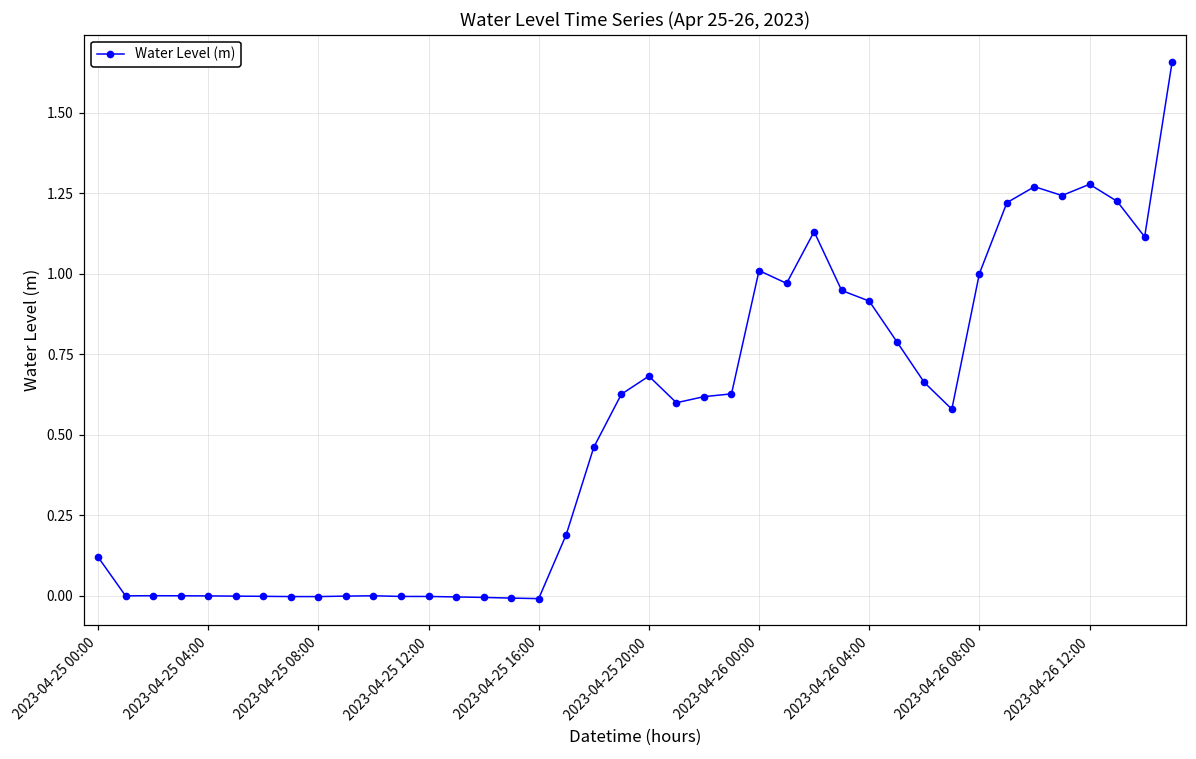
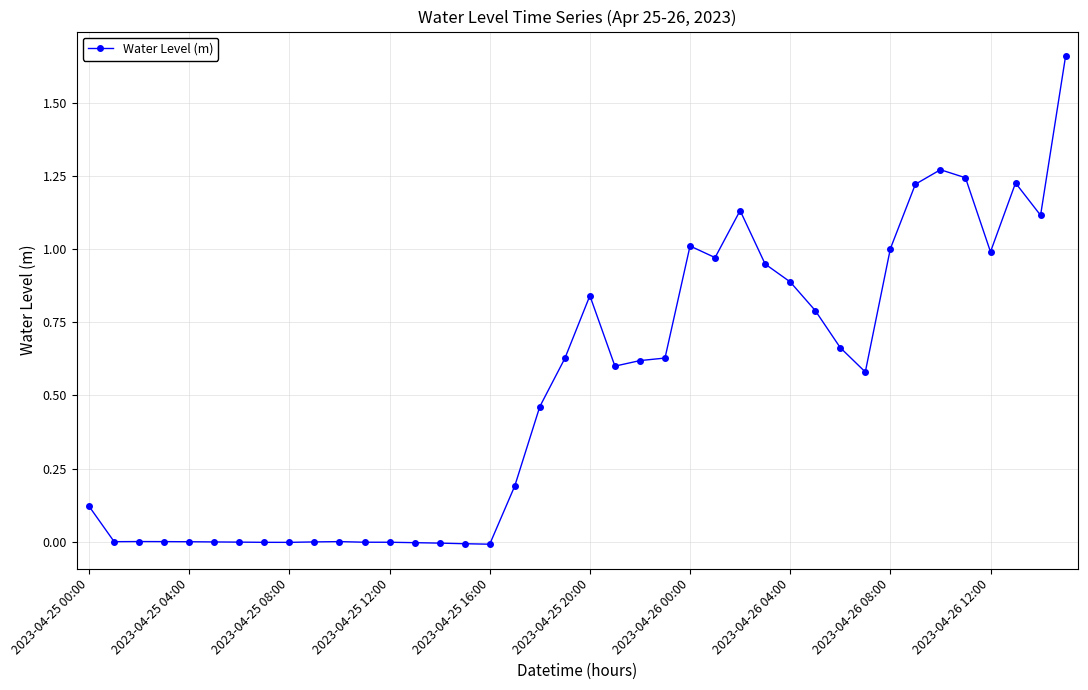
  {
    "2023-04-25 00:00": 0.12,
    "2023-04-25 04:00": 0.00,
    "2023-04-25 08:00": 0.00,
    "2023-04-25 12:00": 0.00,
    "2023-04-25 16:00": -0.01,
-   "2023-04-25 20:00": 0.68,
+   "2023-04-25 20:00": 0.84,
    "2023-04-26 00:00": 1.01,
-   "2023-04-26 04:00": 0.92,
+   "2023-04-26 04:00": 0.89,
    "2023-04-26 08:00": 1.00,
-   "2023-04-26 12:00": 1.28
+   "2023-04-26 12:00": 0.99
  }
